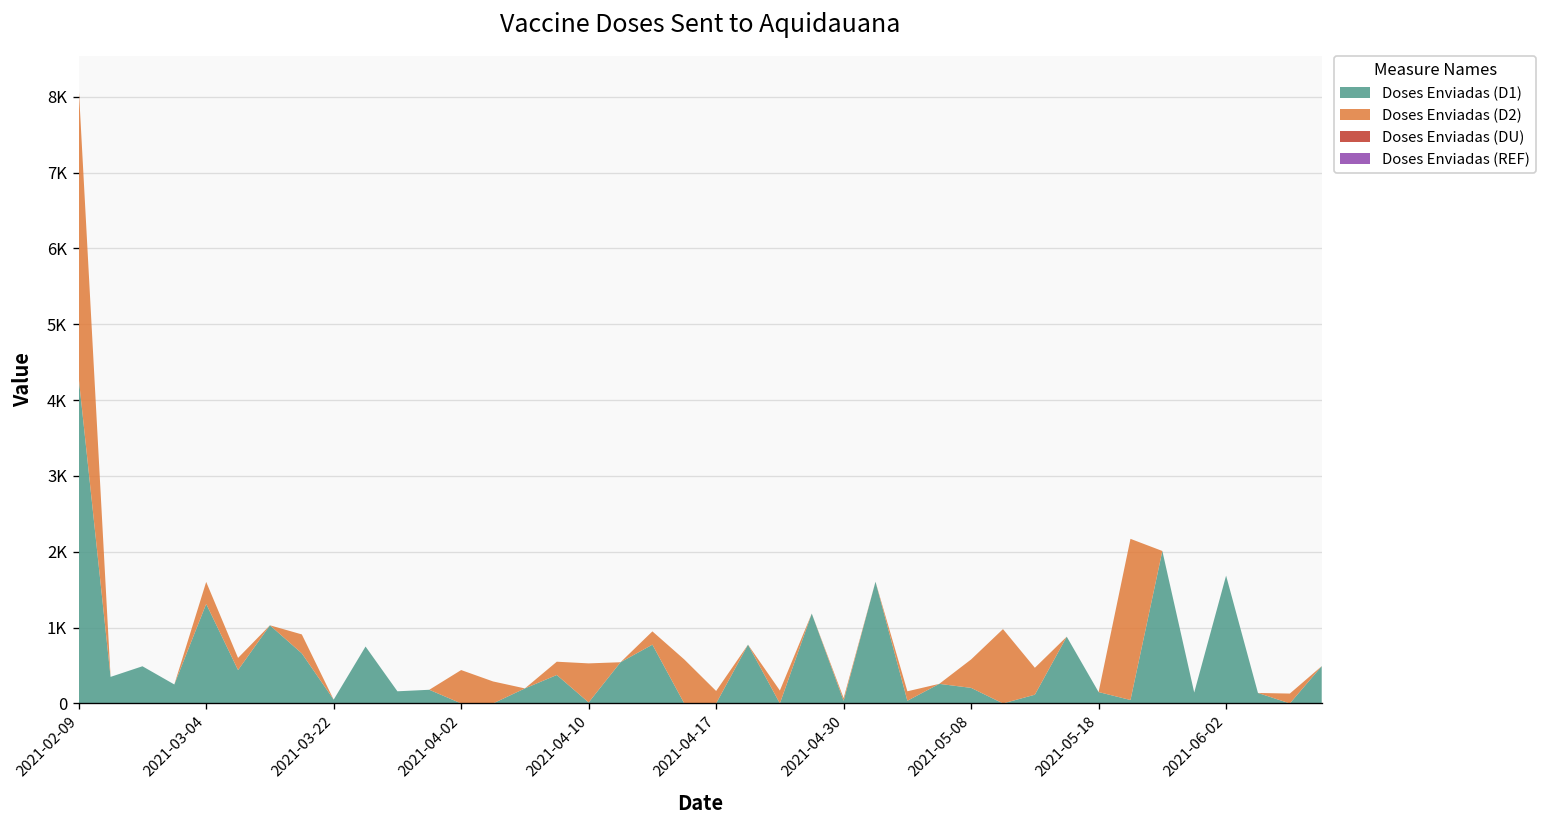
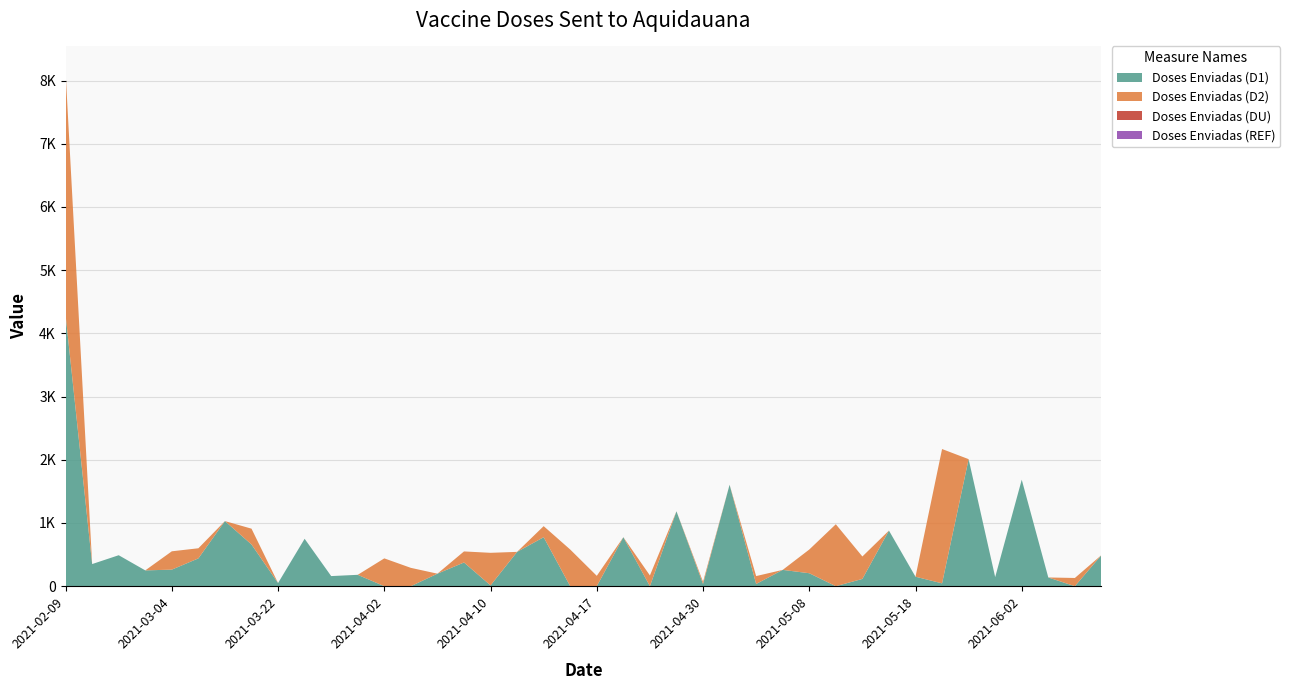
  {
    "Doses Enviadas (D1)": {
-     "2021-03-04": 1300,
+     "2021-03-04": 300,
      "2021-04-02": 0,
      "2021-04-17": 0
    }
  }
